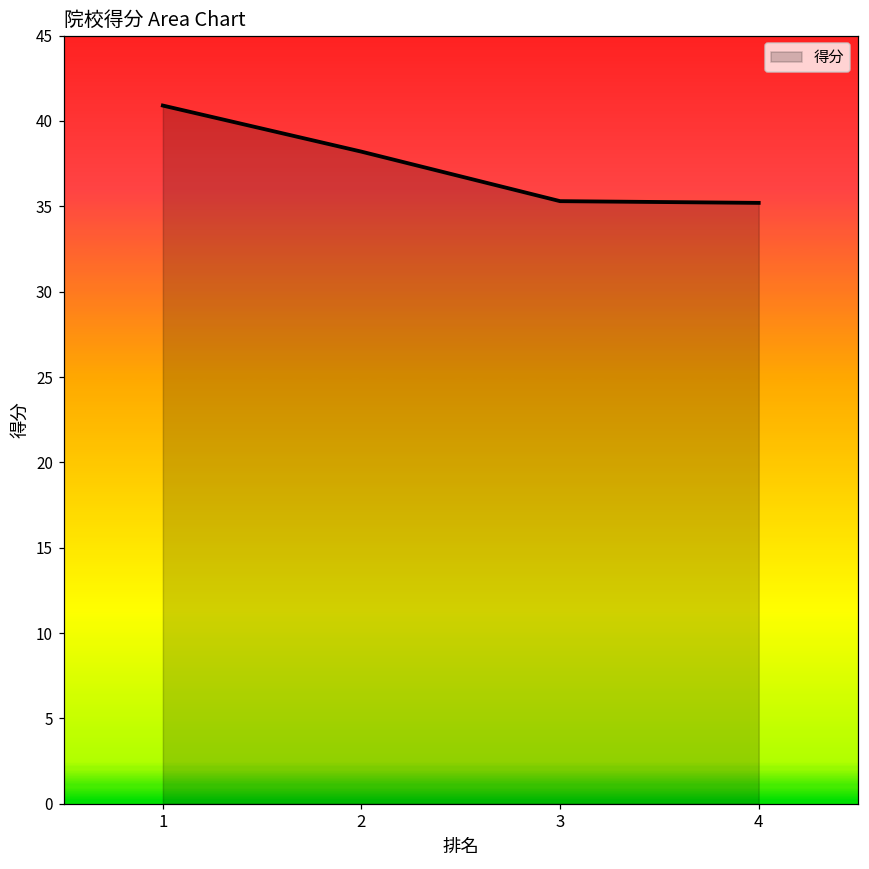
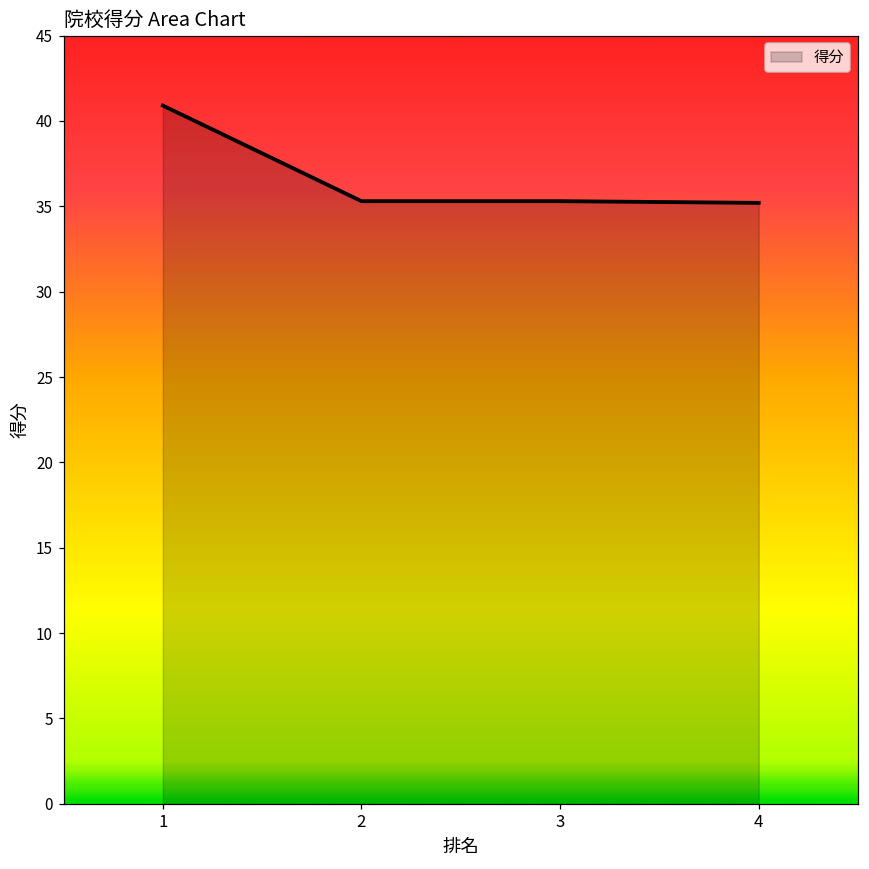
  {
    "1": 40.9,
-   "2": 38.2,
+   "2": 35.3,
    "3": 35.3,
    "4": 35.2
  }
